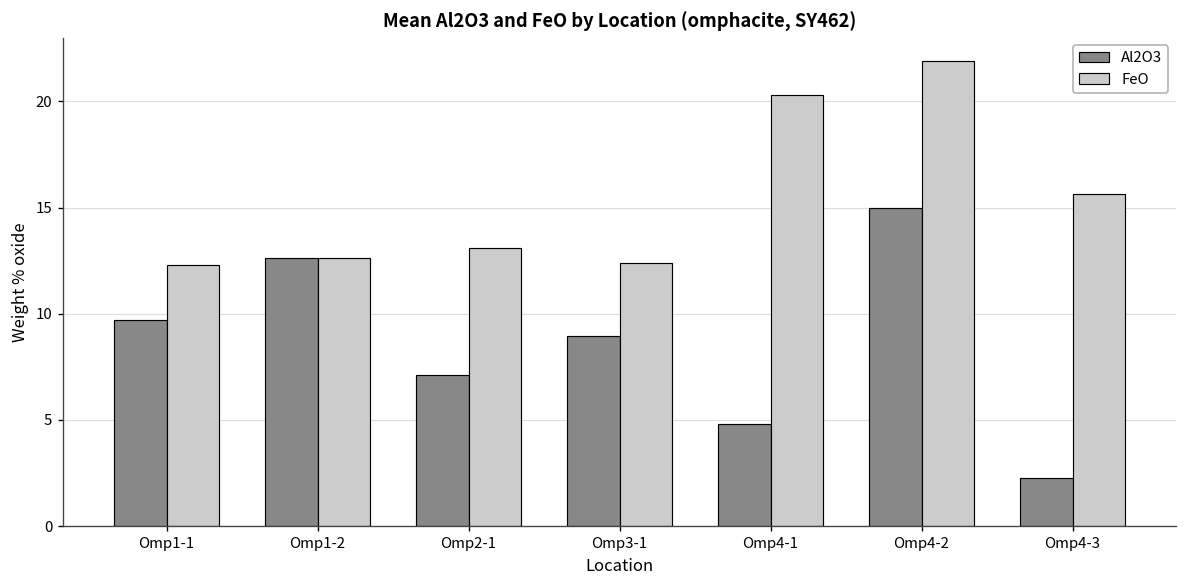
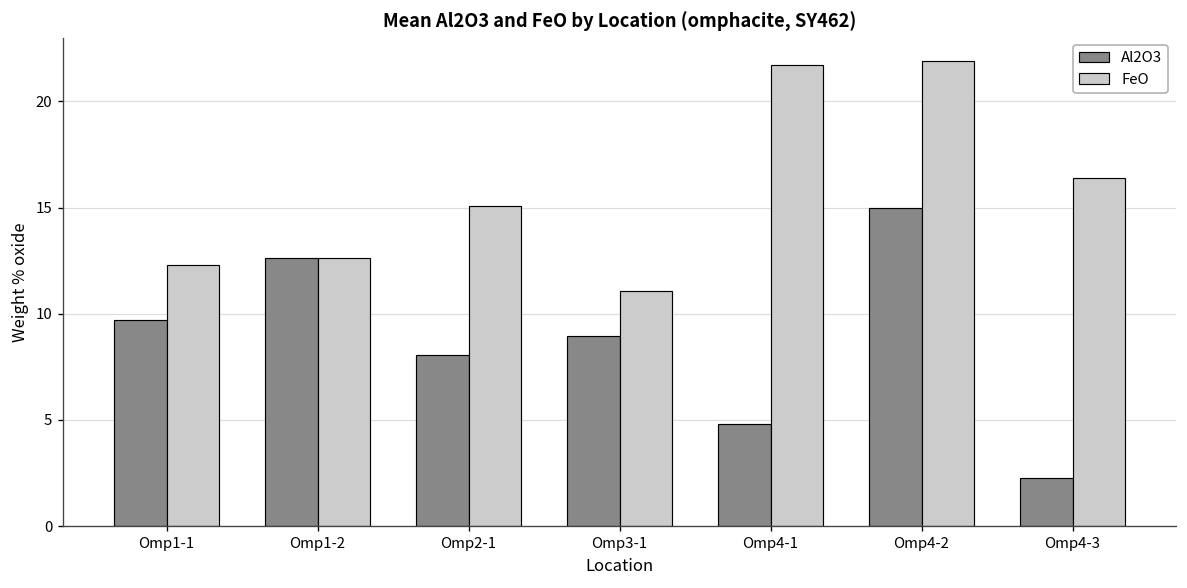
  {
    "Al2O3": {
      "Omp1-1": 9.7,
      "Omp1-2": 12.7,
-     "Omp2-1": 7.1,
+     "Omp2-1": 8.1,
      "Omp3-1": 9.0,
      "Omp4-1": 4.8,
      "Omp4-2": 15.0,
      "Omp4-3": 2.3
    },
    "FeO": {
      "Omp1-1": 12.3,
      "Omp1-2": 12.6,
-     "Omp2-1": 13.1,
-     "Omp3-1": 12.4,
-     "Omp4-1": 20.3,
+     "Omp2-1": 15.1,
+     "Omp3-1": 11.1,
+     "Omp4-1": 21.7,
      "Omp4-2": 21.9,
-     "Omp4-3": 15.6
+     "Omp4-3": 16.4
    }
  }
